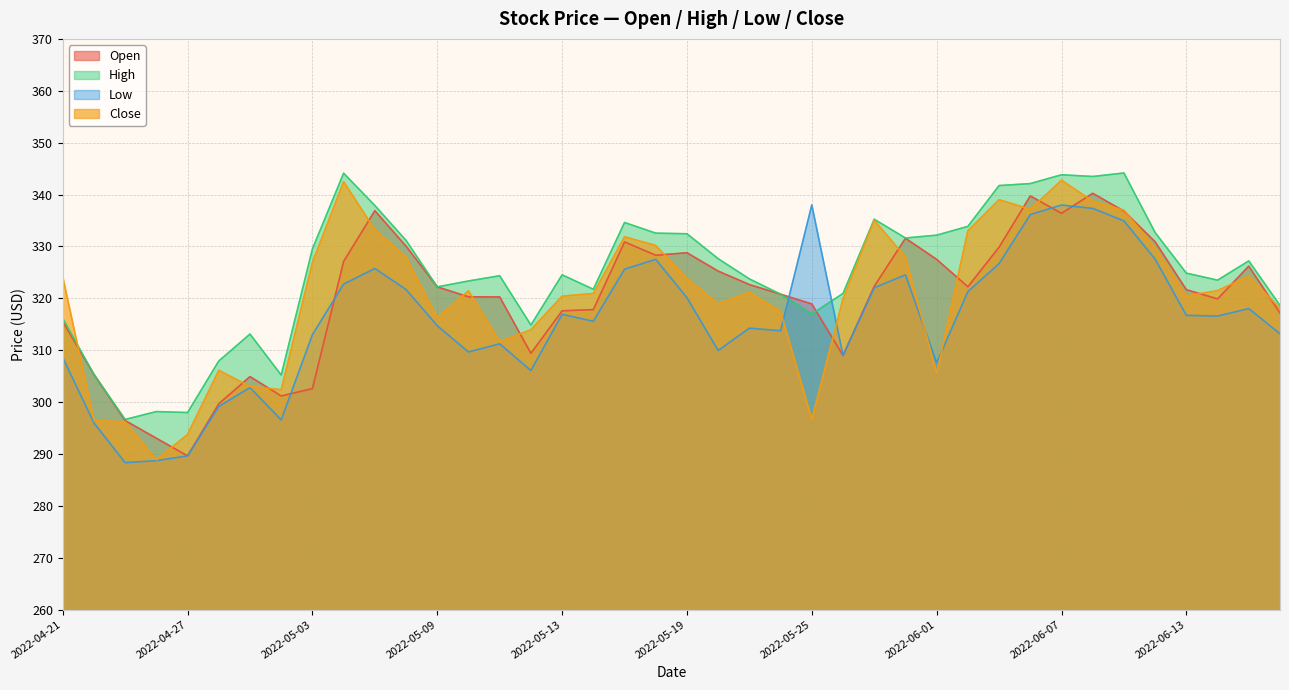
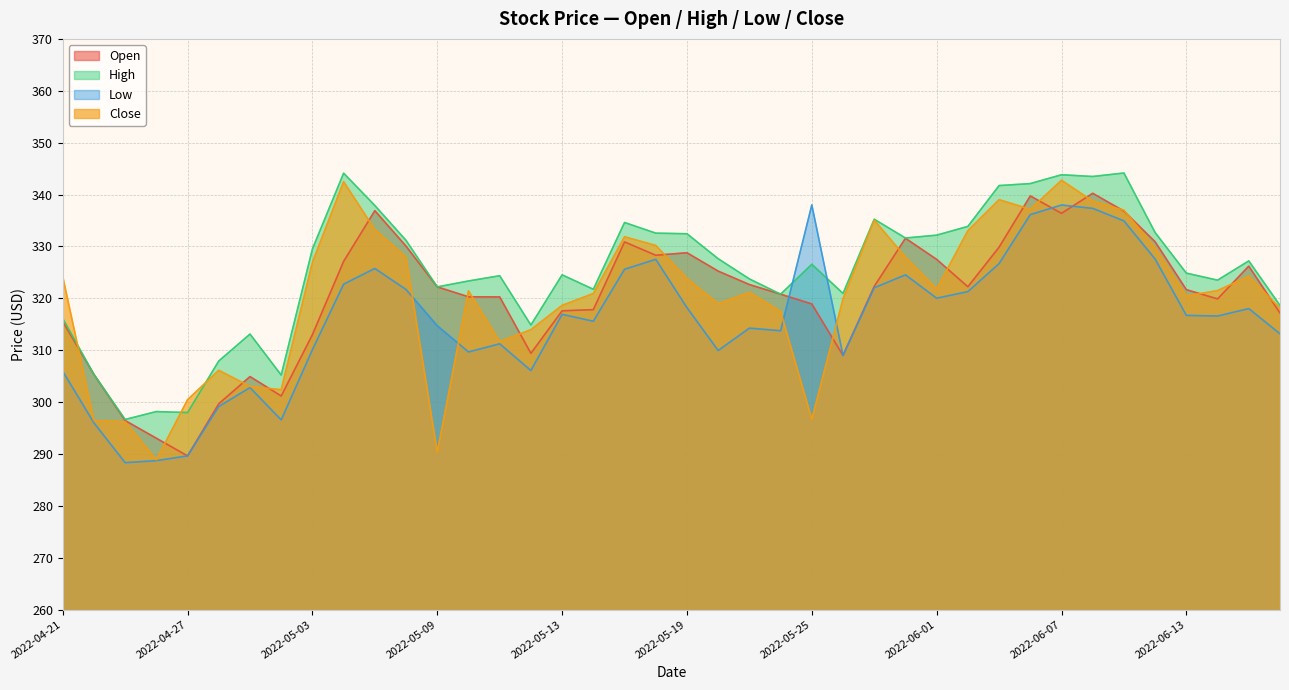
  {
    "Open": {
      "2022-04-21": 316,
-     "2022-05-03": 303,
+     "2022-05-03": 313,
      "2022-05-13": 318,
      "2022-05-19": 329,
      "2022-05-25": 319,
      "2022-06-01": 328,
      "2022-06-07": 336,
      "2022-06-13": 322
    },
    "High": {
      "2022-04-21": 316,
      "2022-04-27": 298,
      "2022-05-03": 330,
      "2022-05-13": 325,
      "2022-05-19": 332,
-     "2022-05-25": 317,
+     "2022-05-25": 327,
      "2022-06-01": 332,
      "2022-06-07": 344,
      "2022-06-13": 325
    },
    "Low": {
-     "2022-04-21": 309,
-     "2022-05-03": 313,
+     "2022-04-21": 306,
+     "2022-05-03": 310,
      "2022-05-09": 315,
      "2022-05-13": 317,
-     "2022-05-19": 320,
+     "2022-05-19": 318,
      "2022-05-25": 338,
-     "2022-06-01": 308,
+     "2022-06-01": 320,
      "2022-06-07": 338,
      "2022-06-13": 317
    },
    "Close": {
      "2022-04-21": 324,
-     "2022-04-27": 294,
+     "2022-04-27": 300,
      "2022-05-03": 327,
-     "2022-05-09": 316,
-     "2022-05-13": 320,
+     "2022-05-09": 290,
+     "2022-05-13": 319,
      "2022-05-19": 324,
      "2022-05-25": 297,
-     "2022-06-01": 306,
+     "2022-06-01": 322,
      "2022-06-07": 343,
      "2022-06-13": 320
    }
  }
